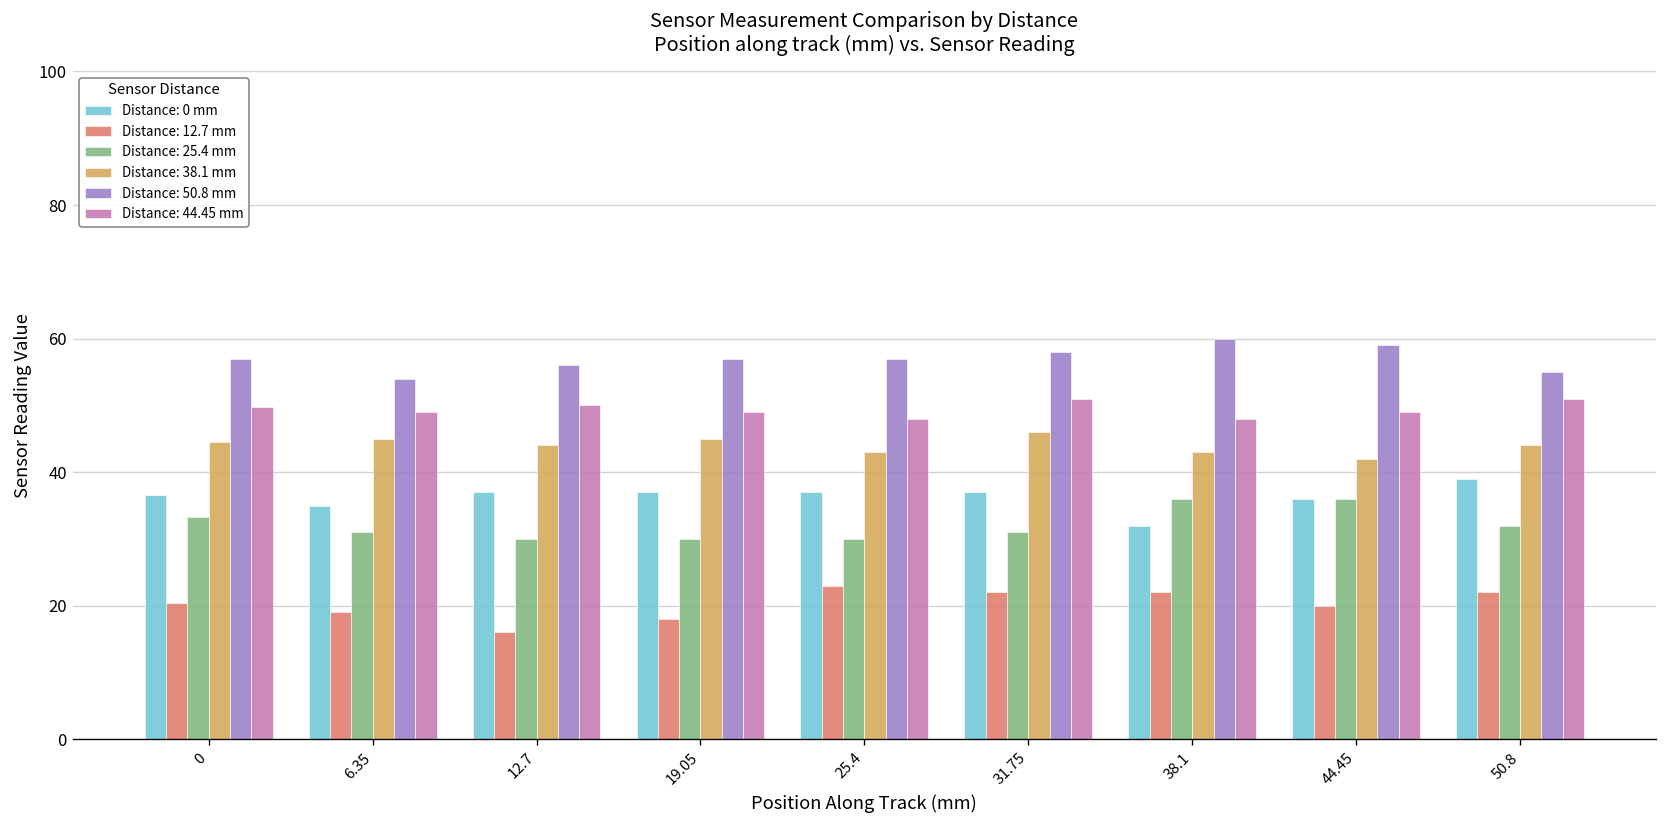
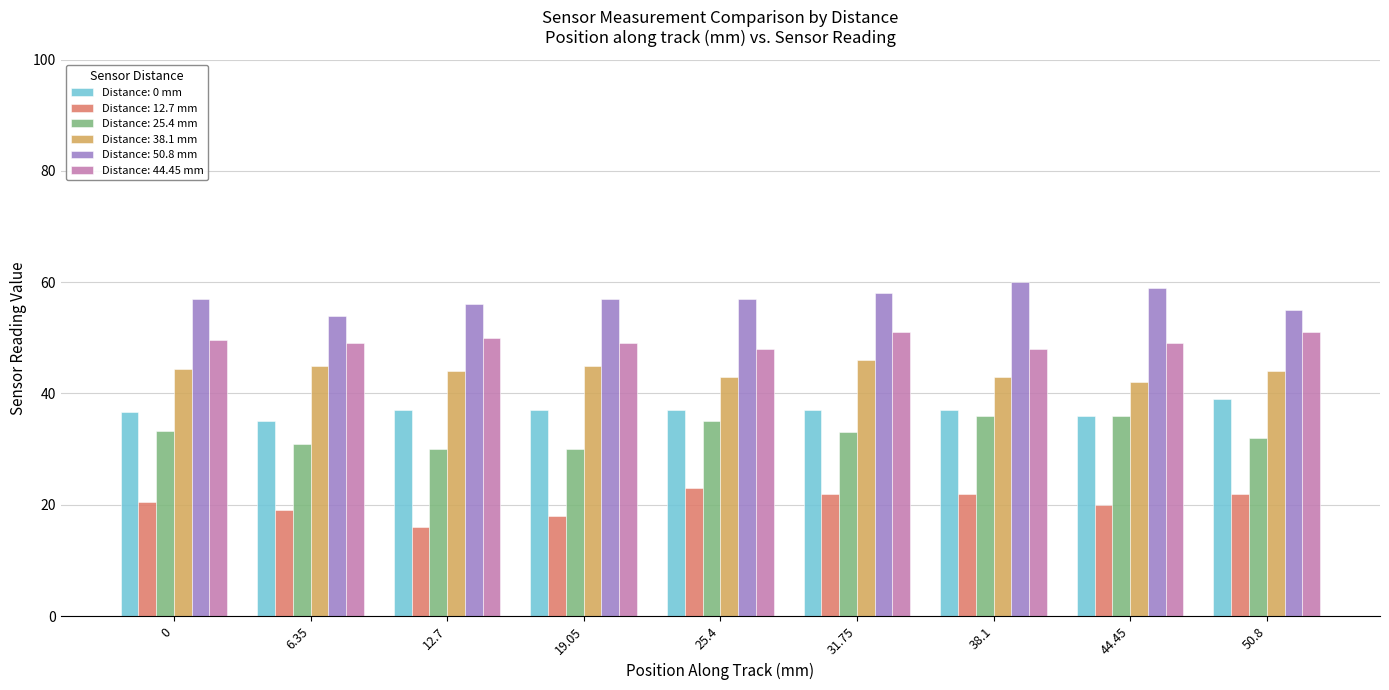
  {
    "Distance: 0 mm": {
      "0": 37,
      "6.35": 35,
      "12.7": 37,
      "19.05": 37,
      "25.4": 37,
      "31.75": 37,
-     "38.1": 32,
+     "38.1": 37,
      "44.45": 36,
      "50.8": 39
    },
    "Distance: 25.4 mm": {
      "0": 33,
      "6.35": 31,
      "12.7": 30,
      "19.05": 30,
-     "25.4": 30,
-     "31.75": 31,
+     "25.4": 35,
+     "31.75": 33,
      "38.1": 36,
      "44.45": 36,
      "50.8": 32
    }
  }
